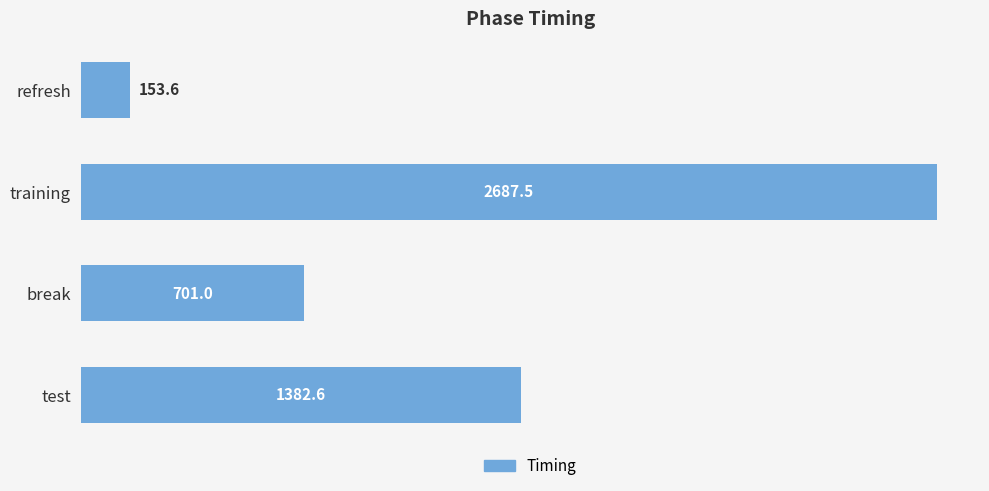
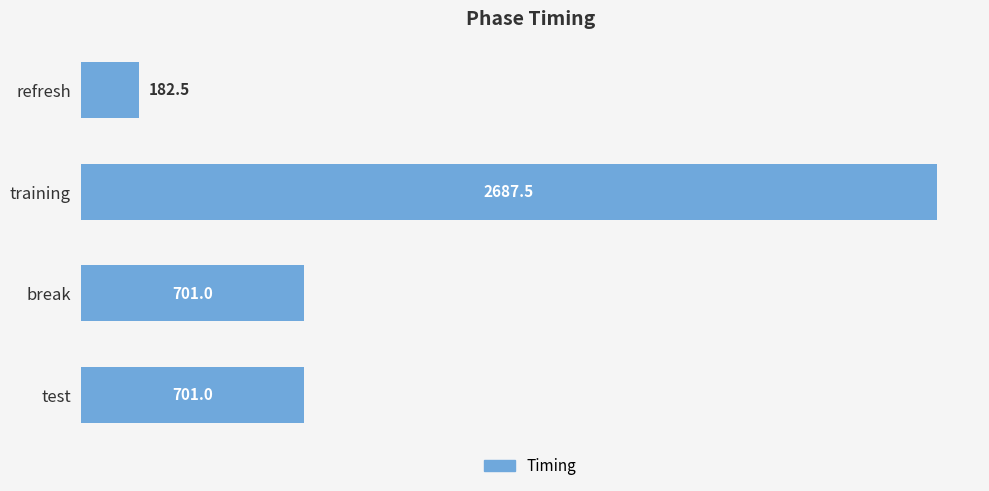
  {
-   "refresh": 153.6,
+   "refresh": 182.5,
    "training": 2687.5,
    "break": 701.0,
-   "test": 1382.6
+   "test": 701.0
  }
